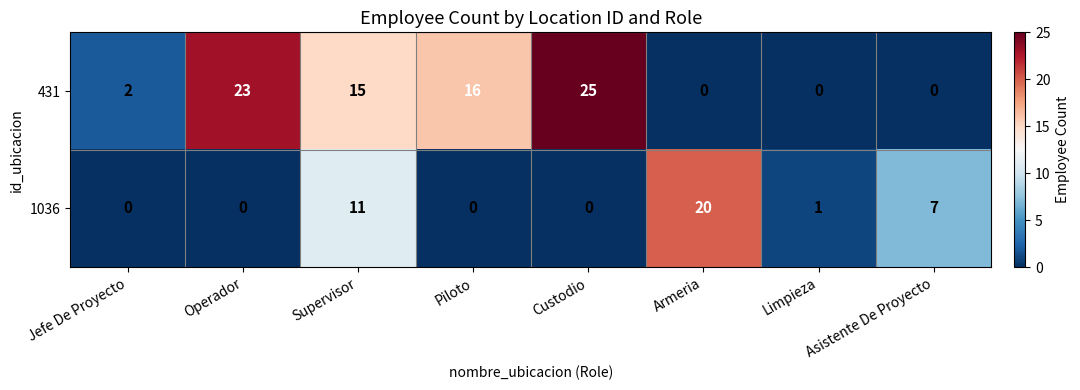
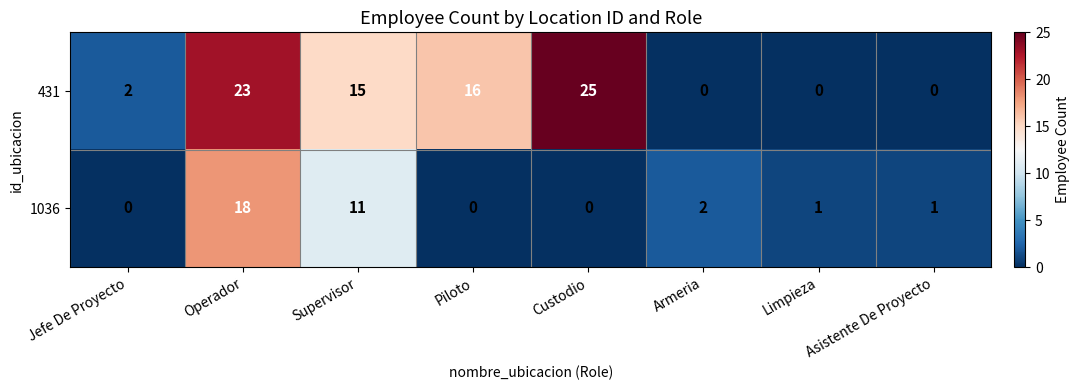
  {
    "431": {
      "Jefe De Proyecto": 2,
      "Operador": 23,
      "Supervisor": 15,
      "Piloto": 16,
      "Custodio": 25,
      "Armeria": 0,
      "Limpieza": 0,
      "Asistente De Proyecto": 0
    },
    "1036": {
      "Jefe De Proyecto": 0,
-     "Operador": 0,
+     "Operador": 18,
      "Supervisor": 11,
      "Piloto": 0,
      "Custodio": 0,
-     "Armeria": 20,
+     "Armeria": 2,
      "Limpieza": 1,
-     "Asistente De Proyecto": 7
+     "Asistente De Proyecto": 1
    }
  }
